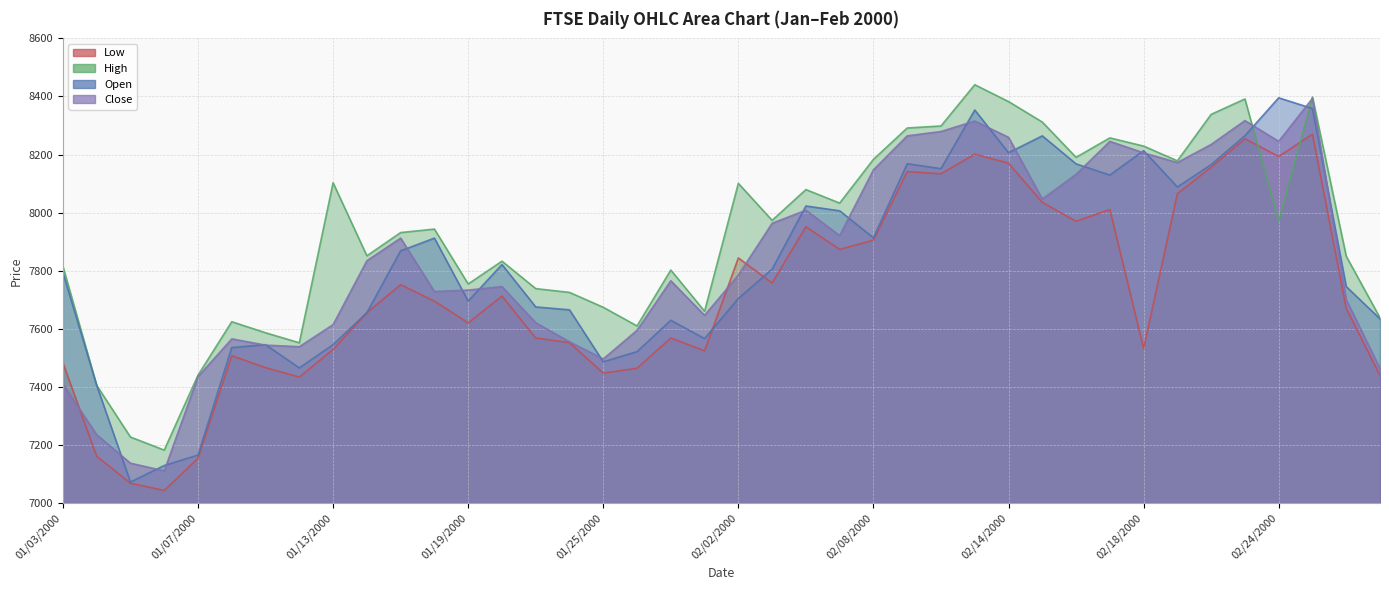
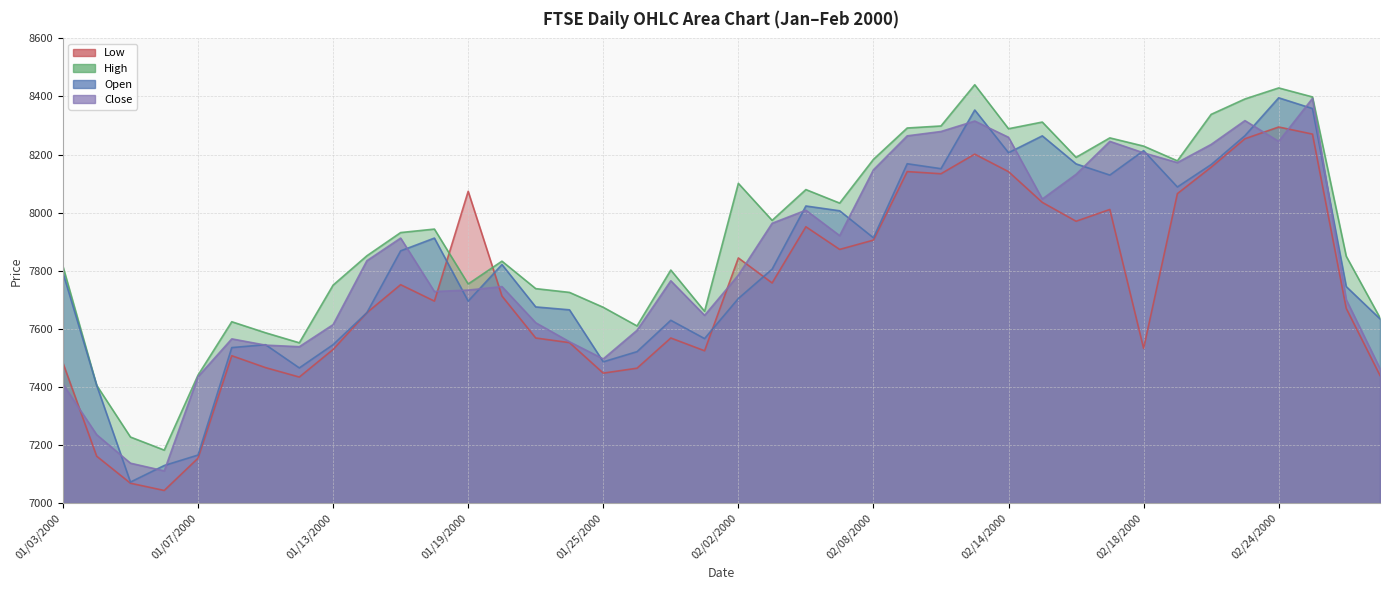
  {
    "Low": {
      "01/03/2000": 7480,
      "01/07/2000": 7150,
      "01/13/2000": 7530,
-     "01/19/2000": 7620,
+     "01/19/2000": 8070,
      "01/25/2000": 7450,
      "02/02/2000": 7840,
-     "02/14/2000": 8170,
+     "02/14/2000": 8140,
      "02/18/2000": 7530,
-     "02/24/2000": 8190
+     "02/24/2000": 8300
    },
    "High": {
      "01/03/2000": 7820,
-     "01/13/2000": 8100,
+     "01/13/2000": 7750,
      "01/19/2000": 7750,
      "01/25/2000": 7670,
      "02/02/2000": 8100,
      "02/08/2000": 8180,
-     "02/14/2000": 8380,
+     "02/14/2000": 8290,
      "02/18/2000": 8230,
-     "02/24/2000": 7970
+     "02/24/2000": 8430
    }
  }
